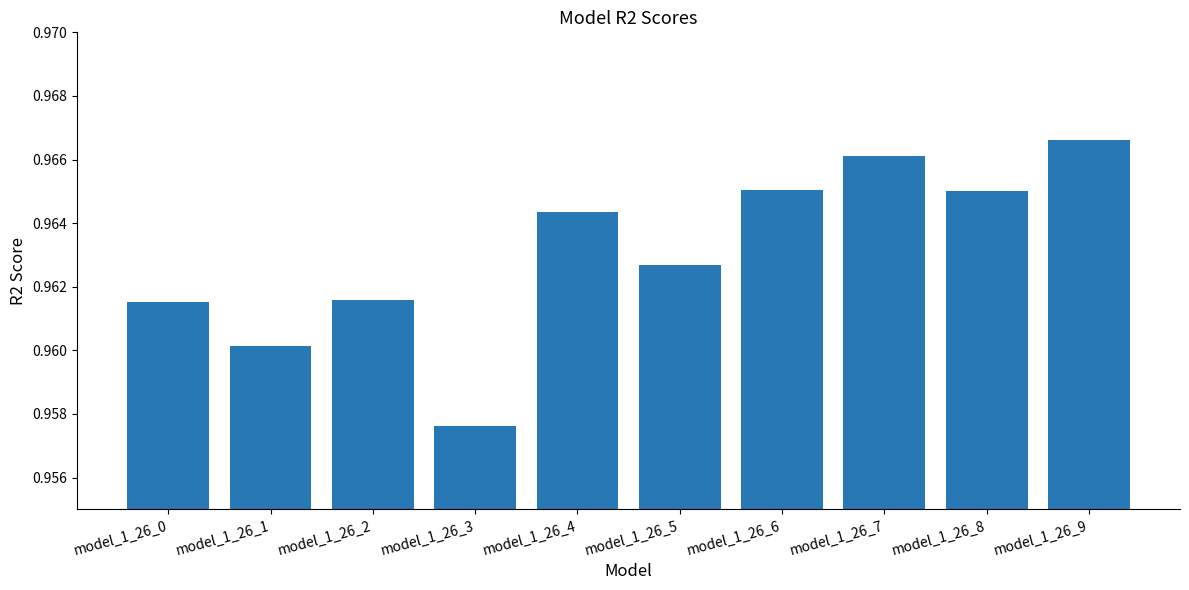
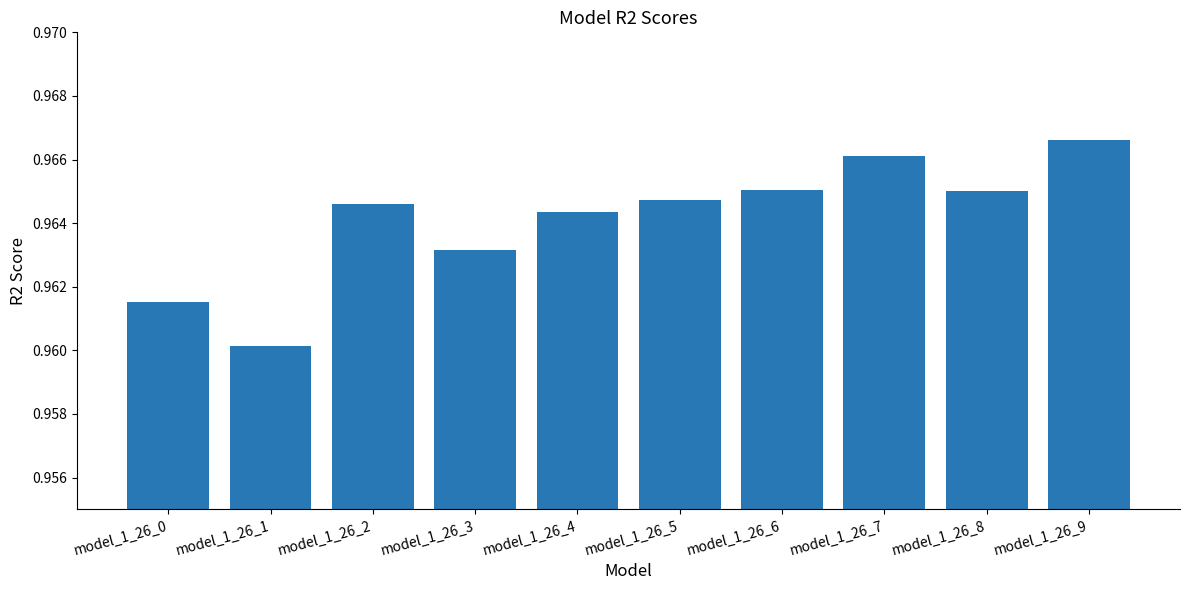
  {
    "model_1_26_0": 0.9615,
    "model_1_26_1": 0.9601,
-   "model_1_26_2": 0.9616,
-   "model_1_26_3": 0.9576,
+   "model_1_26_2": 0.9646,
+   "model_1_26_3": 0.9632,
    "model_1_26_4": 0.9644,
-   "model_1_26_5": 0.9627,
+   "model_1_26_5": 0.9647,
    "model_1_26_6": 0.9650,
    "model_1_26_7": 0.9661,
    "model_1_26_8": 0.9650,
    "model_1_26_9": 0.9666
  }
